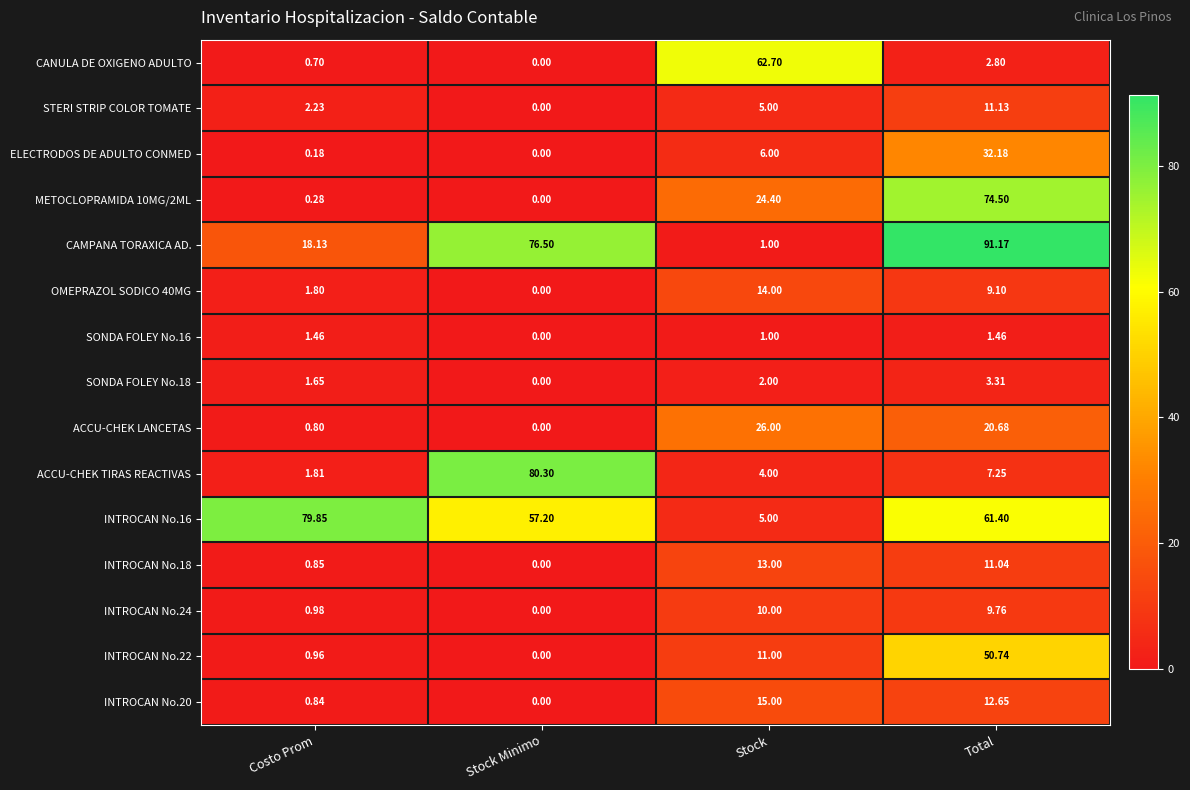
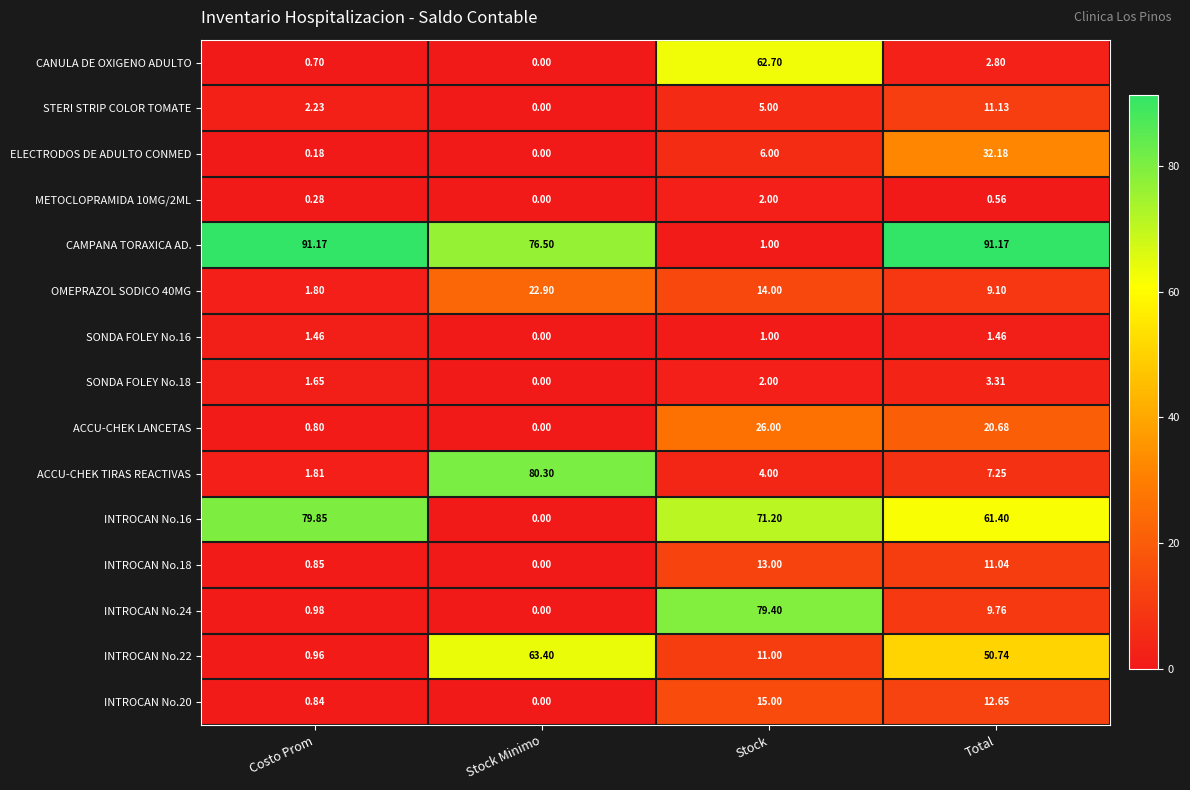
  {
    "CANULA DE OXIGENO ADULTO": {
      "Costo Prom": 0.70,
      "Stock Minimo": 0.00,
      "Stock": 62.70,
      "Total": 2.80
    },
    "STERI STRIP COLOR TOMATE": {
      "Costo Prom": 2.23,
      "Stock Minimo": 0.00,
      "Stock": 5.00,
      "Total": 11.13
    },
    "ELECTRODOS DE ADULTO CONMED": {
      "Costo Prom": 0.18,
      "Stock Minimo": 0.00,
      "Stock": 6.00,
      "Total": 32.18
    },
    "METOCLOPRAMIDA 10MG/2ML": {
      "Costo Prom": 0.28,
      "Stock Minimo": 0.00,
-     "Stock": 24.40,
-     "Total": 74.50
+     "Stock": 2.00,
+     "Total": 0.56
    },
    "CAMPANA TORAXICA AD.": {
-     "Costo Prom": 18.13,
+     "Costo Prom": 91.17,
      "Stock Minimo": 76.50,
      "Stock": 1.00,
      "Total": 91.17
    },
    "OMEPRAZOL SODICO 40MG": {
      "Costo Prom": 1.80,
-     "Stock Minimo": 0.00,
+     "Stock Minimo": 22.90,
      "Stock": 14.00,
      "Total": 9.10
    },
    "SONDA FOLEY No.16": {
      "Costo Prom": 1.46,
      "Stock Minimo": 0.00,
      "Stock": 1.00,
      "Total": 1.46
    },
    "SONDA FOLEY No.18": {
      "Costo Prom": 1.65,
      "Stock Minimo": 0.00,
      "Stock": 2.00,
      "Total": 3.31
    },
    "ACCU-CHEK LANCETAS": {
      "Costo Prom": 0.80,
      "Stock Minimo": 0.00,
      "Stock": 26.00,
      "Total": 20.68
    },
    "ACCU-CHEK TIRAS REACTIVAS": {
      "Costo Prom": 1.81,
      "Stock Minimo": 80.30,
      "Stock": 4.00,
      "Total": 7.25
    },
    "INTROCAN No.16": {
      "Costo Prom": 79.85,
-     "Stock Minimo": 57.20,
-     "Stock": 5.00,
+     "Stock Minimo": 0.00,
+     "Stock": 71.20,
      "Total": 61.40
    },
    "INTROCAN No.18": {
      "Costo Prom": 0.85,
      "Stock Minimo": 0.00,
      "Stock": 13.00,
      "Total": 11.04
    },
    "INTROCAN No.24": {
      "Costo Prom": 0.98,
      "Stock Minimo": 0.00,
-     "Stock": 10.00,
+     "Stock": 79.40,
      "Total": 9.76
    },
    "INTROCAN No.22": {
      "Costo Prom": 0.96,
-     "Stock Minimo": 0.00,
+     "Stock Minimo": 63.40,
      "Stock": 11.00,
      "Total": 50.74
    },
    "INTROCAN No.20": {
      "Costo Prom": 0.84,
      "Stock Minimo": 0.00,
      "Stock": 15.00,
      "Total": 12.65
    }
  }
